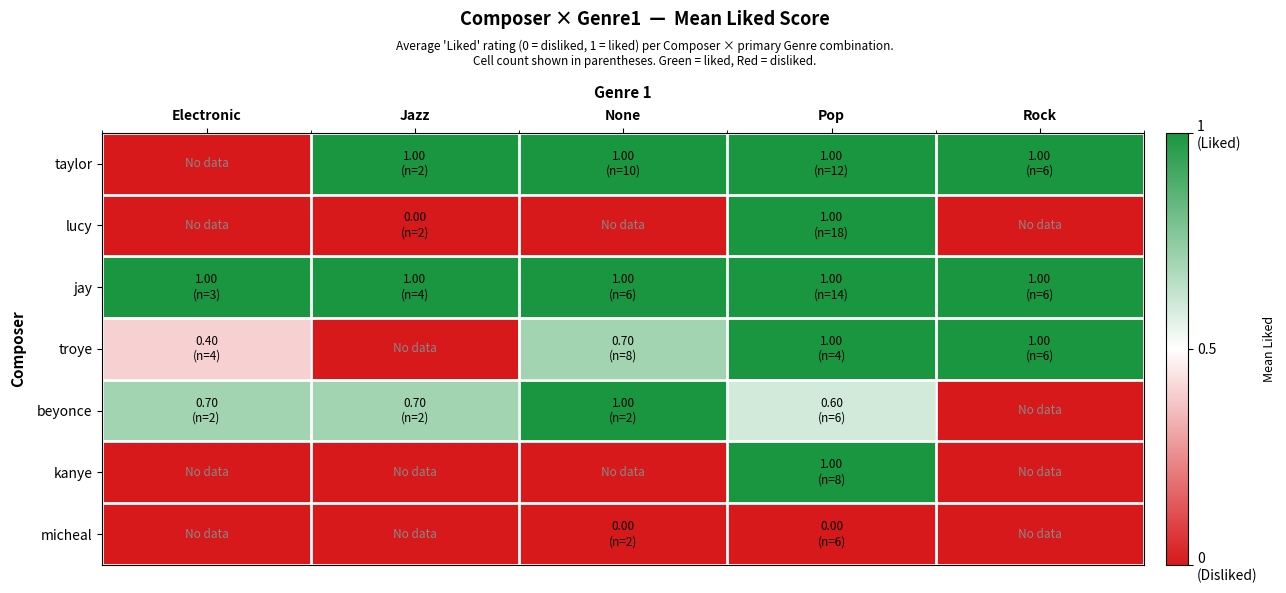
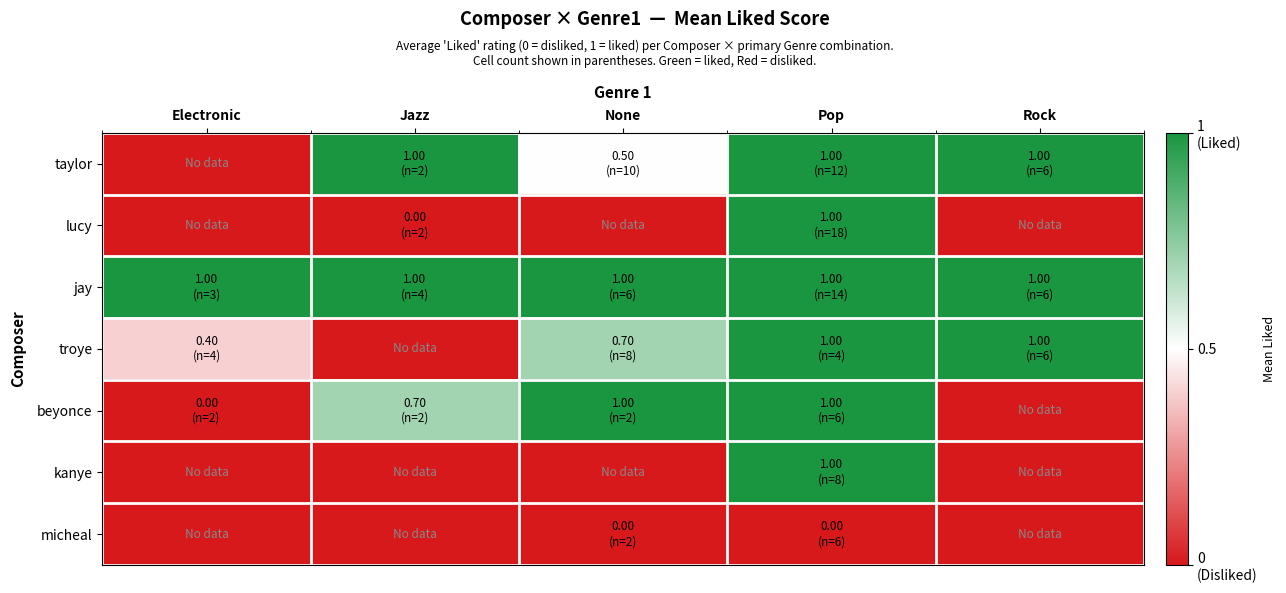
  {
    "taylor": {
-     "None": 1.00
+     "None": 0.50
    },
    "beyonce": {
-     "Electronic": 0.70,
-     "Pop": 0.60
+     "Electronic": 0.00,
+     "Pop": 1.00
    }
  }
